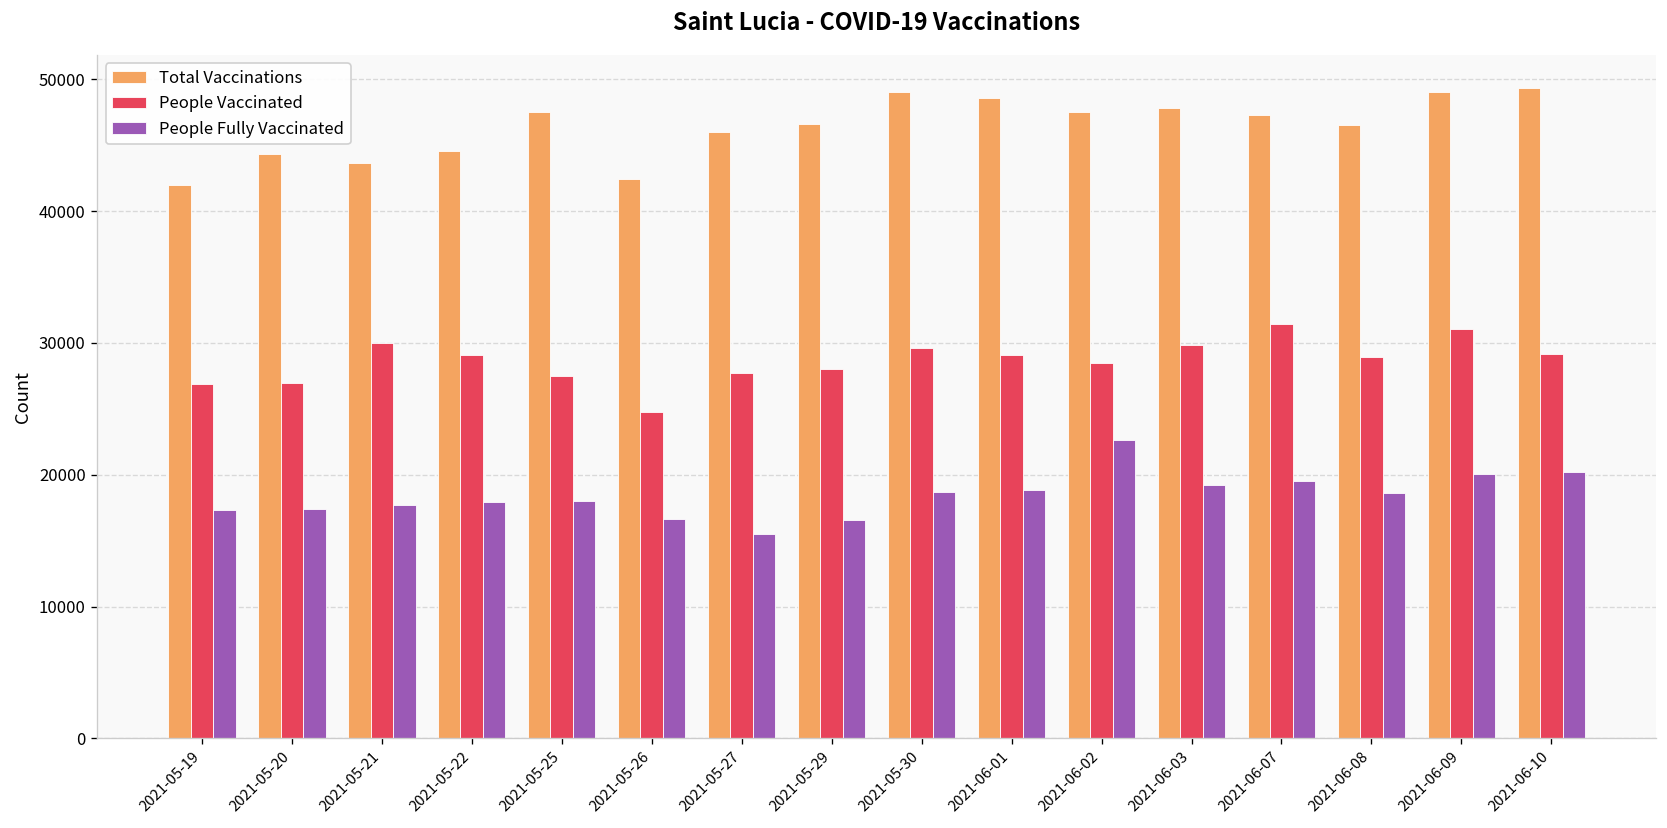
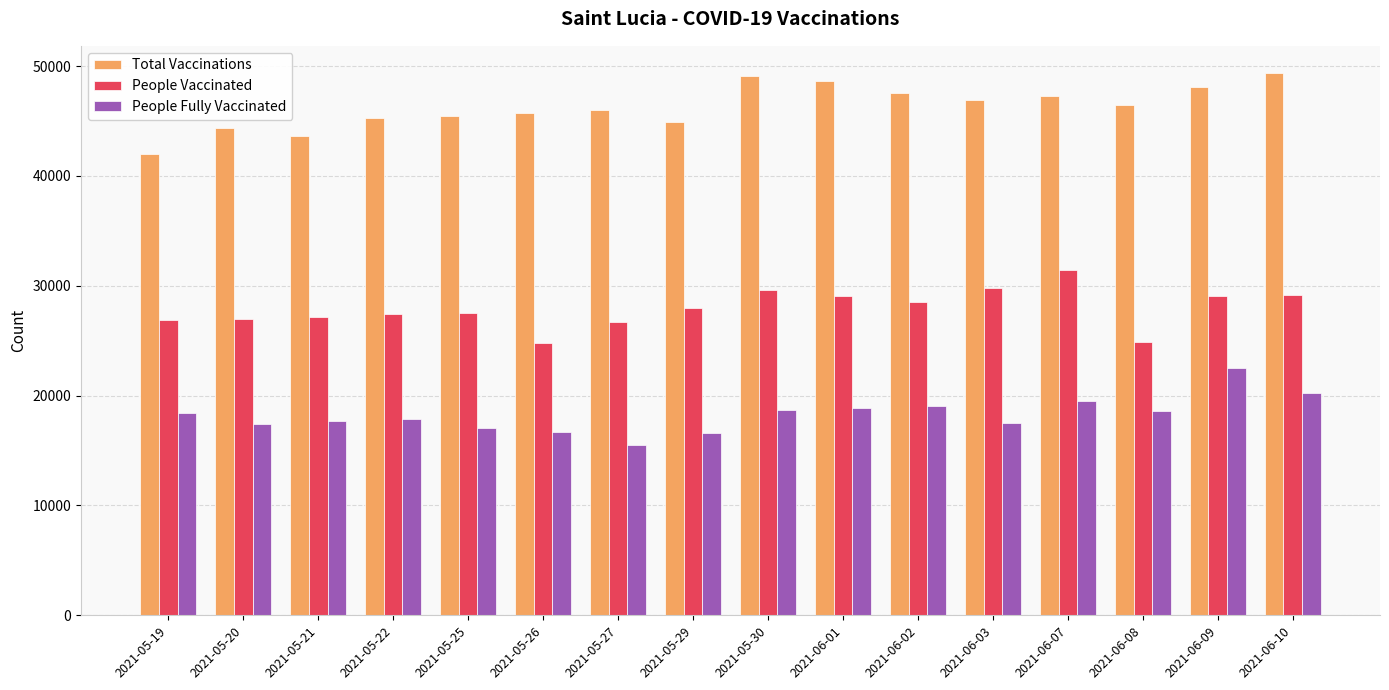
  {
    "Total Vaccinations": {
      "2021-05-19": 42000,
      "2021-05-20": 44400,
      "2021-05-21": 43700,
-     "2021-05-22": 44500,
-     "2021-05-25": 47500,
-     "2021-05-26": 42400,
+     "2021-05-22": 45300,
+     "2021-05-25": 45500,
+     "2021-05-26": 45700,
      "2021-05-27": 46000,
-     "2021-05-29": 46600,
+     "2021-05-29": 44900,
      "2021-05-30": 49000,
      "2021-06-01": 48600,
      "2021-06-02": 47500,
-     "2021-06-03": 47800,
+     "2021-06-03": 46900,
      "2021-06-07": 47300,
      "2021-06-08": 46500,
-     "2021-06-09": 49100,
+     "2021-06-09": 48100,
      "2021-06-10": 49400
    },
    "People Vaccinated": {
      "2021-05-19": 26900,
      "2021-05-20": 27000,
-     "2021-05-21": 30000,
-     "2021-05-22": 29100,
+     "2021-05-21": 27200,
+     "2021-05-22": 27400,
      "2021-05-25": 27500,
      "2021-05-26": 24800,
-     "2021-05-27": 27700,
+     "2021-05-27": 26700,
      "2021-05-29": 28000,
      "2021-05-30": 29600,
      "2021-06-01": 29100,
      "2021-06-02": 28500,
      "2021-06-03": 29800,
      "2021-06-07": 31400,
-     "2021-06-08": 28900,
-     "2021-06-09": 31000,
+     "2021-06-08": 24800,
+     "2021-06-09": 29000,
      "2021-06-10": 29100
    },
    "People Fully Vaccinated": {
-     "2021-05-19": 17300,
+     "2021-05-19": 18400,
      "2021-05-20": 17400,
      "2021-05-21": 17700,
      "2021-05-22": 17900,
-     "2021-05-25": 18000,
+     "2021-05-25": 17000,
      "2021-05-26": 16600,
      "2021-05-27": 15500,
      "2021-05-29": 16600,
      "2021-05-30": 18700,
      "2021-06-01": 18900,
-     "2021-06-02": 22600,
-     "2021-06-03": 19200,
+     "2021-06-02": 19100,
+     "2021-06-03": 17500,
      "2021-06-07": 19500,
      "2021-06-08": 18600,
-     "2021-06-09": 20000,
+     "2021-06-09": 22500,
      "2021-06-10": 20200
    }
  }
